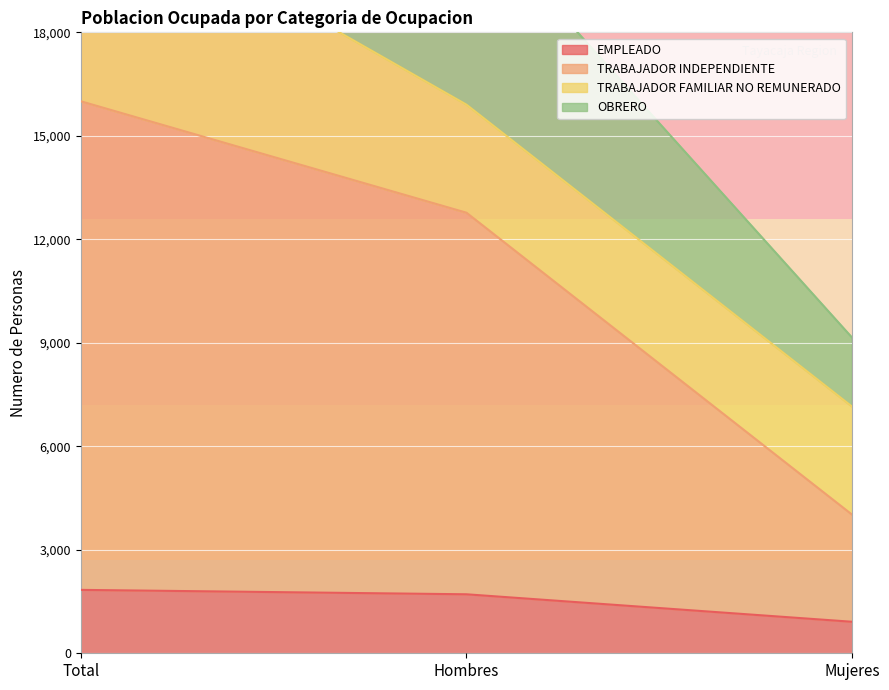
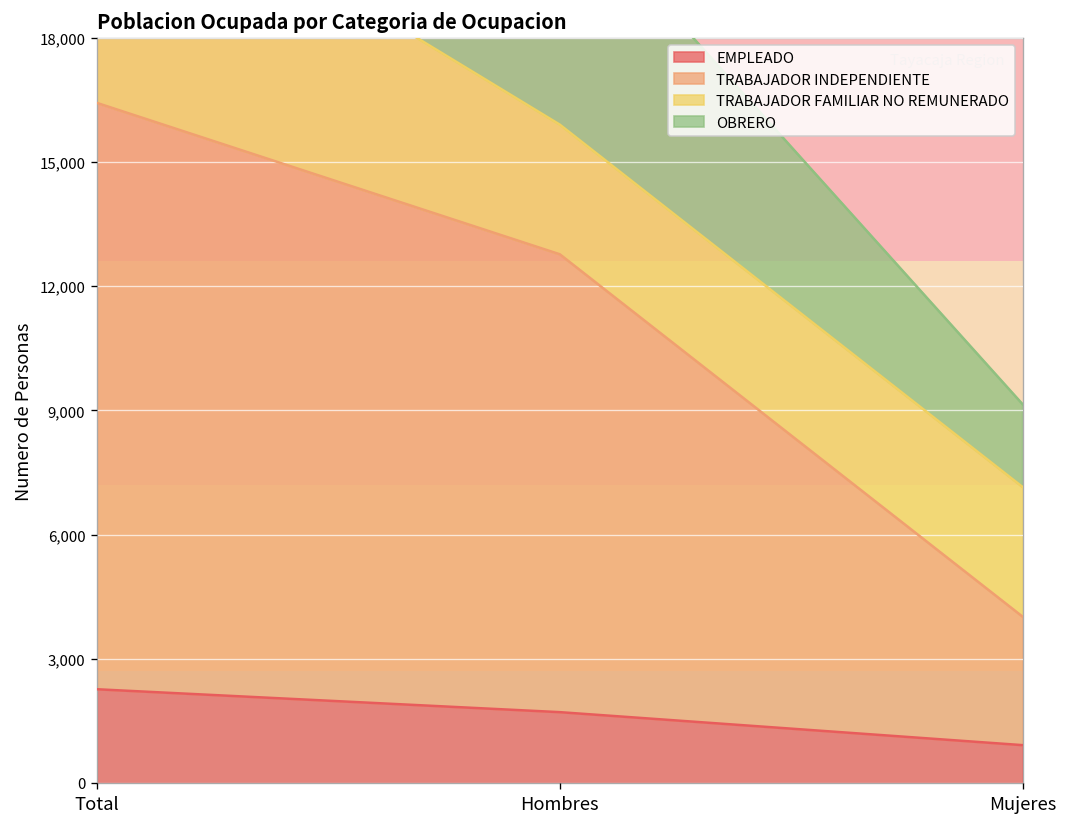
  {
    "EMPLEADO": {
-     "Total": "1,800",
+     "Total": "2,300",
      "Hombres": "1,700",
      "Mujeres": "900"
    },
    "OBRERO": {
      "Mujeres": "2,000"
    }
  }
